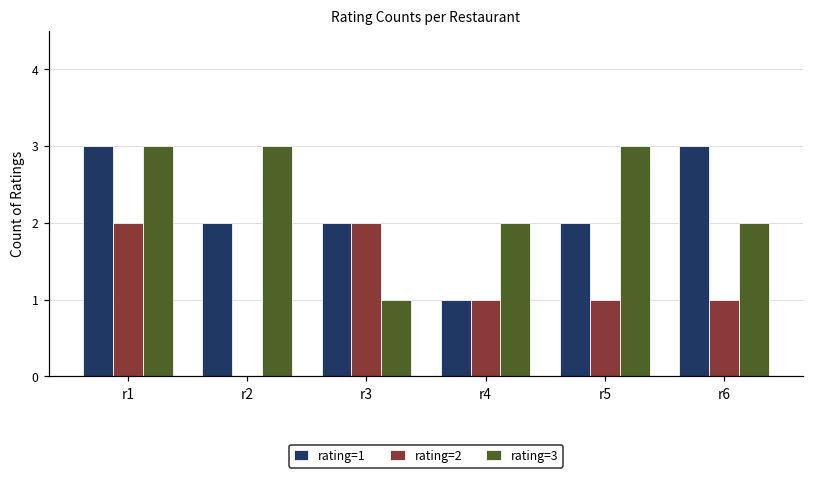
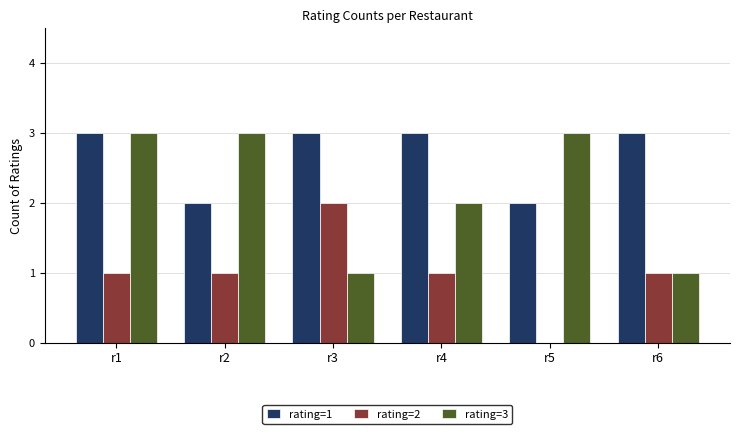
  {
    "rating=1": {
      "r1": 3,
      "r2": 2,
-     "r3": 2,
-     "r4": 1,
+     "r3": 3,
+     "r4": 3,
      "r5": 2,
      "r6": 3
    },
    "rating=2": {
-     "r1": 2,
-     "r2": 0,
+     "r1": 1,
+     "r2": 1,
      "r3": 2,
      "r4": 1,
-     "r5": 1,
+     "r5": 0,
      "r6": 1
    },
    "rating=3": {
      "r1": 3,
      "r2": 3,
      "r3": 1,
      "r4": 2,
      "r5": 3,
-     "r6": 2
+     "r6": 1
    }
  }
